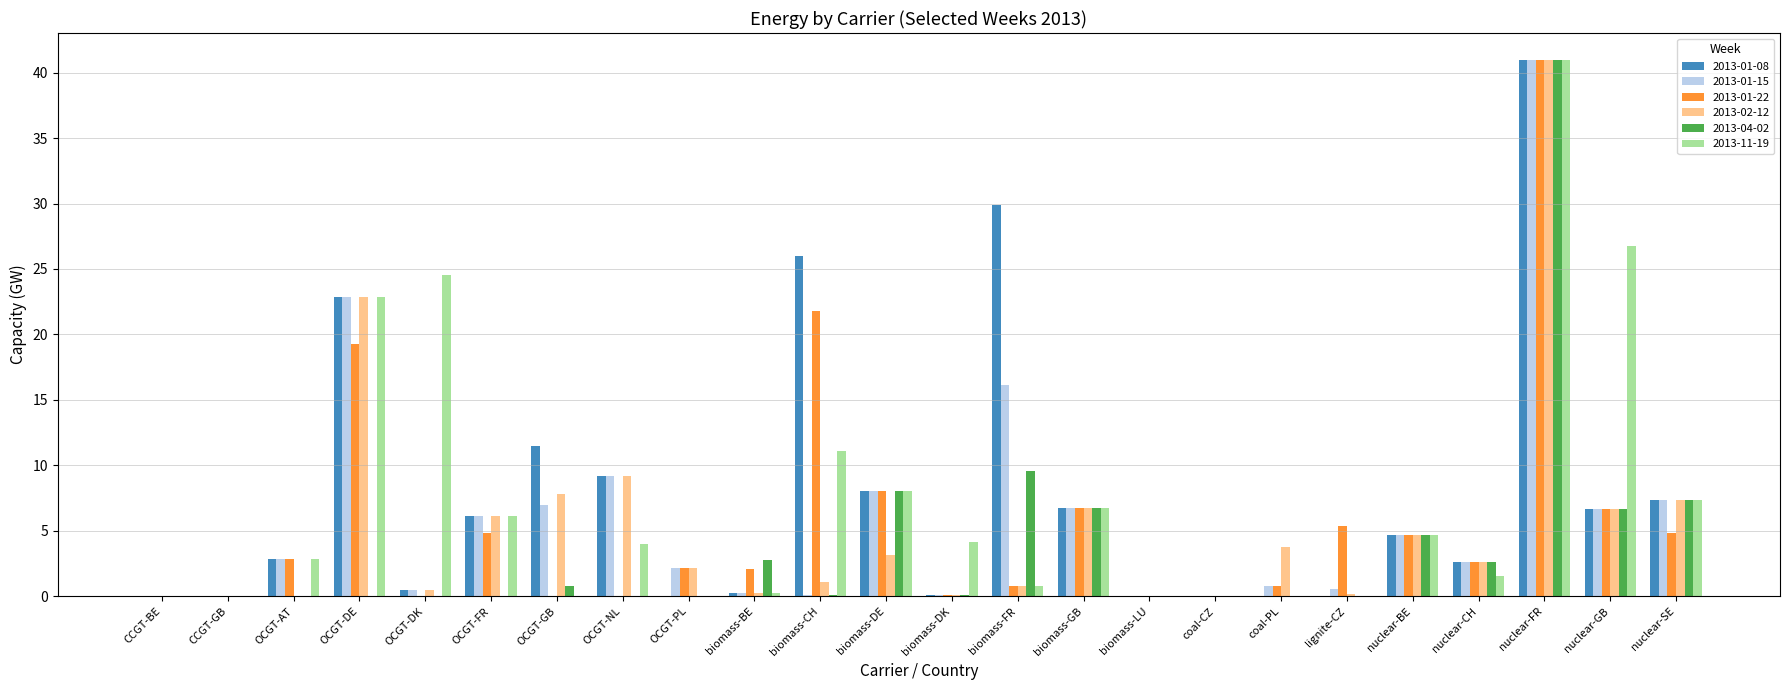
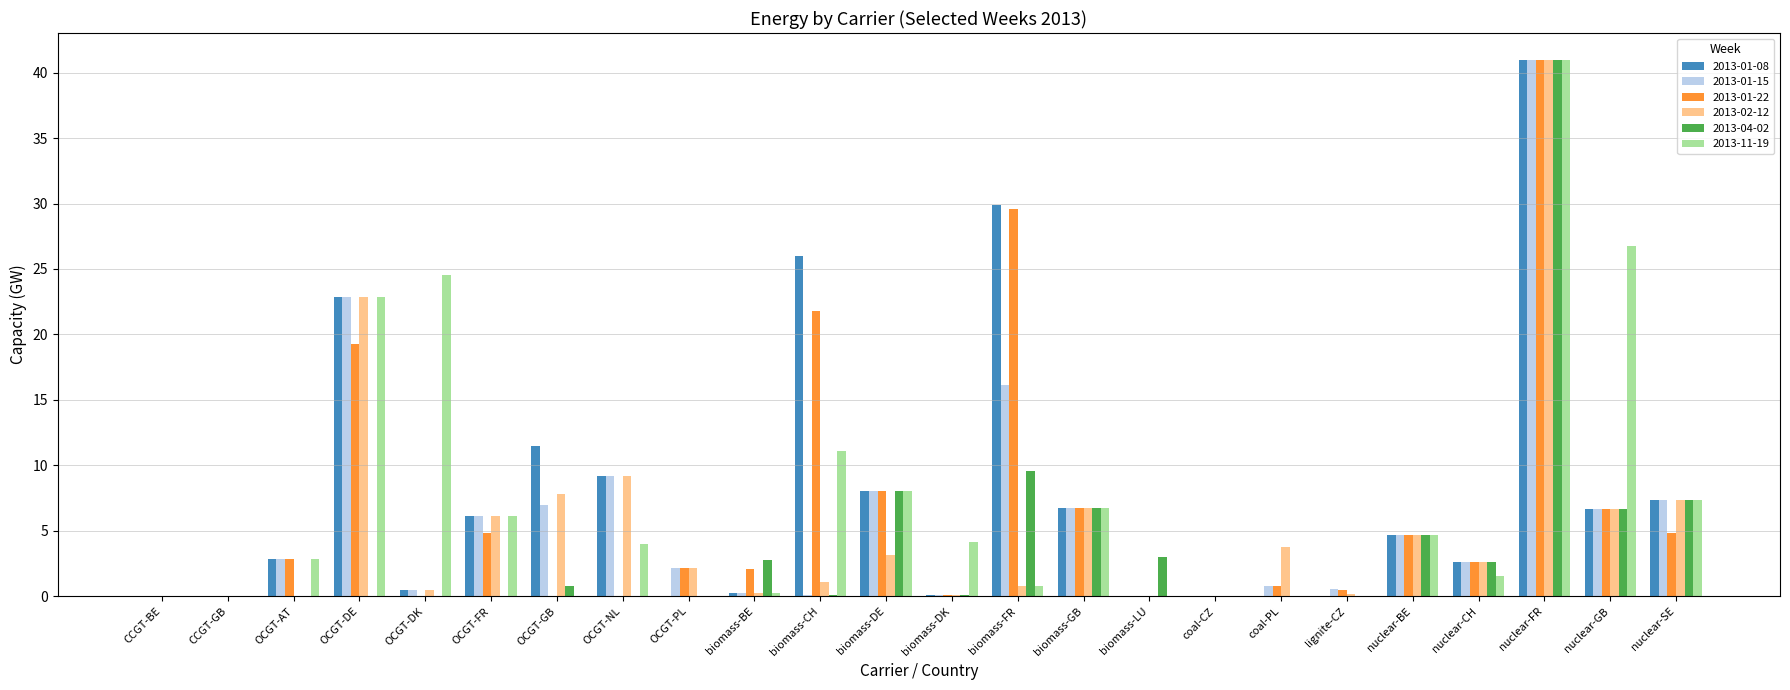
  {
    "2013-01-08": {
      "CCGT-BE": 0.0,
      "CCGT-GB": 0.0,
      "OCGT-AT": 2.8,
      "OCGT-DE": 22.9,
      "OCGT-DK": 0.5,
      "OCGT-FR": 6.1,
      "OCGT-GB": 11.5,
      "OCGT-NL": 9.2,
      "OCGT-PL": 0.0,
      "biomass-BE": 0.3,
      "biomass-CH": 26.0,
      "biomass-DE": 8.0,
      "biomass-FR": 29.9,
      "biomass-GB": 6.7,
      "coal-CZ": 0.0,
      "coal-PL": 0.0,
      "lignite-CZ": 0.0,
      "nuclear-BE": 4.7,
      "nuclear-CH": 2.6,
      "nuclear-FR": 41.0,
      "nuclear-GB": 6.7,
      "nuclear-SE": 7.3
    },
    "2013-01-15": {
      "CCGT-BE": 0.0,
      "CCGT-GB": 0.0,
      "OCGT-AT": 2.8,
      "OCGT-DE": 22.9,
      "OCGT-DK": 0.5,
      "OCGT-FR": 6.1,
      "OCGT-GB": 7.0,
      "OCGT-NL": 9.2,
      "OCGT-PL": 2.1,
      "biomass-BE": 0.3,
      "biomass-DE": 8.0,
      "biomass-FR": 16.1,
      "biomass-GB": 6.7,
      "coal-PL": 0.8,
      "lignite-CZ": 0.5,
      "nuclear-BE": 4.7,
      "nuclear-CH": 2.6,
      "nuclear-FR": 41.0,
      "nuclear-GB": 6.7,
      "nuclear-SE": 7.3
    },
    "2013-01-22": {
      "CCGT-BE": 0.0,
      "CCGT-GB": 0.0,
      "OCGT-AT": 2.8,
      "OCGT-DE": 19.3,
      "OCGT-DK": 0.0,
      "OCGT-FR": 4.8,
      "OCGT-GB": 0.0,
      "OCGT-NL": 0.0,
      "OCGT-PL": 2.1,
      "biomass-BE": 2.1,
      "biomass-CH": 21.8,
      "biomass-DE": 8.0,
-     "biomass-FR": 0.8,
+     "biomass-FR": 29.6,
      "biomass-GB": 6.7,
      "coal-PL": 0.7,
-     "lignite-CZ": 5.4,
+     "lignite-CZ": 0.5,
      "nuclear-BE": 4.7,
      "nuclear-CH": 2.6,
      "nuclear-FR": 41.0,
      "nuclear-GB": 6.7,
      "nuclear-SE": 4.8
    },
    "2013-02-12": {
      "CCGT-BE": 0.0,
      "CCGT-GB": 0.0,
      "OCGT-AT": 0.0,
      "OCGT-DE": 22.9,
      "OCGT-DK": 0.5,
      "OCGT-FR": 6.1,
      "OCGT-GB": 7.8,
      "OCGT-NL": 9.2,
      "OCGT-PL": 2.1,
      "biomass-BE": 0.3,
      "biomass-CH": 1.1,
      "biomass-DE": 3.2,
      "biomass-FR": 0.8,
      "biomass-GB": 6.7,
      "coal-PL": 3.8,
      "lignite-CZ": 0.2,
      "nuclear-BE": 4.7,
      "nuclear-CH": 2.6,
      "nuclear-FR": 41.0,
      "nuclear-GB": 6.7,
      "nuclear-SE": 7.3
    },
    "2013-04-02": {
      "CCGT-BE": 0.0,
      "CCGT-GB": 0.0,
      "OCGT-AT": 0.0,
      "OCGT-DE": 0.0,
      "OCGT-DK": 0.0,
      "OCGT-FR": 0.0,
      "OCGT-GB": 0.8,
      "OCGT-NL": 0.0,
      "OCGT-PL": 0.0,
      "biomass-BE": 2.8,
      "biomass-DE": 8.0,
      "biomass-FR": 9.6,
      "biomass-GB": 6.7,
-     "biomass-LU": 0.0,
+     "biomass-LU": 3.0,
      "coal-CZ": 0.0,
      "coal-PL": 0.0,
      "lignite-CZ": 0.0,
      "nuclear-BE": 4.7,
      "nuclear-CH": 2.6,
      "nuclear-FR": 41.0,
      "nuclear-GB": 6.7,
      "nuclear-SE": 7.3
    },
    "2013-11-19": {
      "CCGT-BE": 0.0,
      "CCGT-GB": 0.0,
      "OCGT-AT": 2.8,
      "OCGT-DE": 22.9,
      "OCGT-DK": 24.6,
      "OCGT-FR": 6.1,
      "OCGT-NL": 4.0,
      "OCGT-PL": 0.0,
      "biomass-BE": 0.3,
      "biomass-CH": 11.1,
      "biomass-DE": 8.0,
      "biomass-DK": 4.1,
      "biomass-FR": 0.8,
      "biomass-GB": 6.7,
      "coal-CZ": 0.0,
      "coal-PL": 0.0,
      "lignite-CZ": 0.0,
      "nuclear-BE": 4.7,
      "nuclear-CH": 1.6,
      "nuclear-FR": 41.0,
      "nuclear-GB": 26.8,
      "nuclear-SE": 7.3
    }
  }
